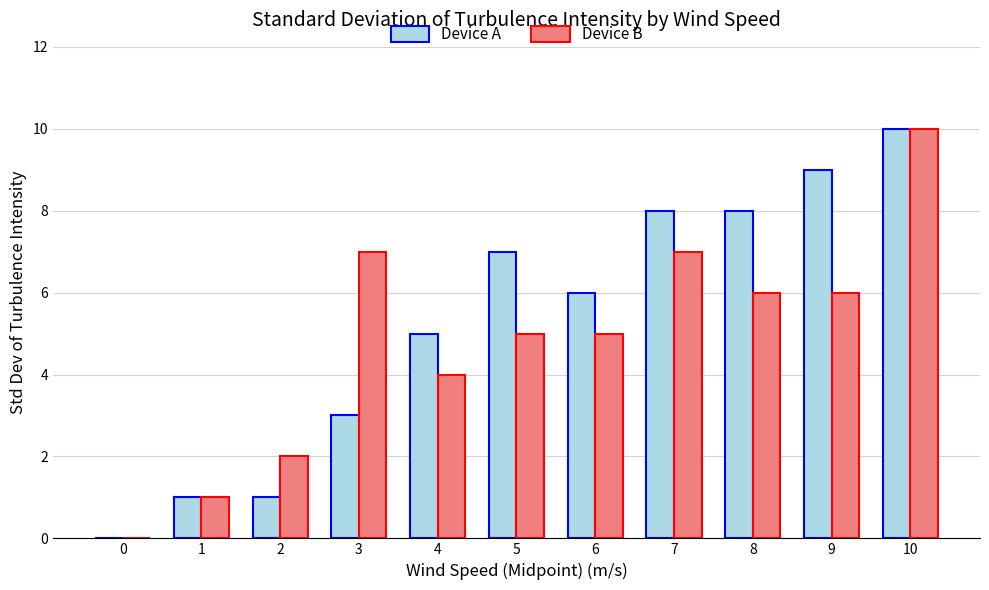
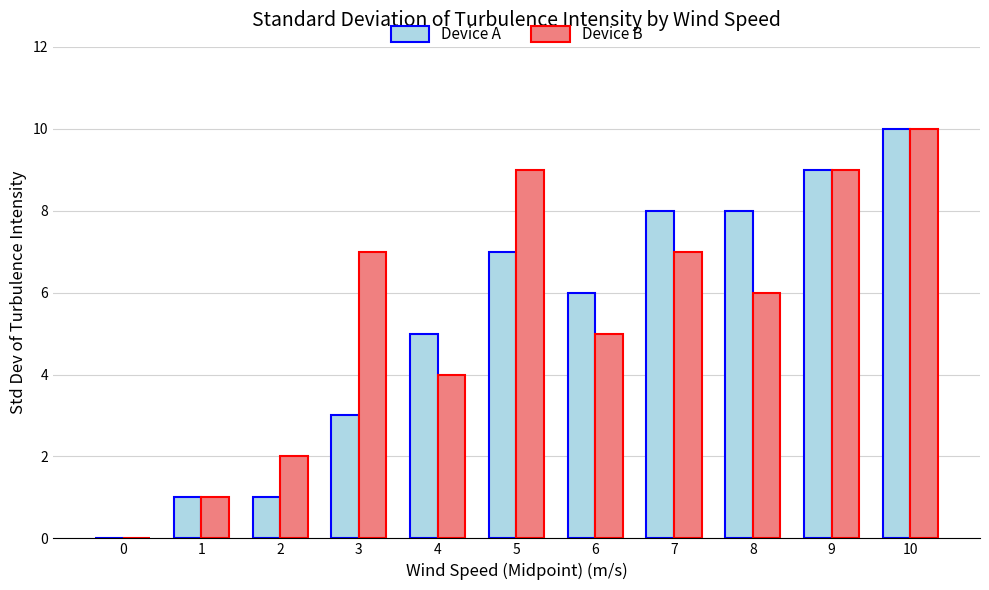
  {
    "Device A": {
      "0": 0,
      "1": 1,
      "2": 1,
      "3": 3,
      "4": 5,
      "5": 7,
      "6": 6,
      "7": 8,
      "8": 8,
      "9": 9,
      "10": 10
    },
    "Device B": {
      "0": 0,
      "1": 1,
      "2": 2,
      "3": 7,
      "4": 4,
-     "5": 5,
+     "5": 9,
      "6": 5,
      "7": 7,
      "8": 6,
-     "9": 6,
+     "9": 9,
      "10": 10
    }
  }
